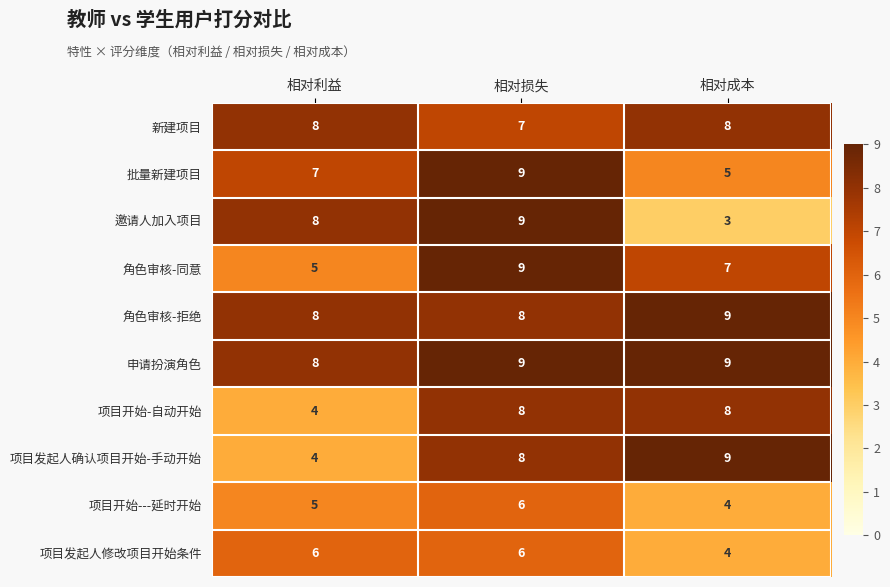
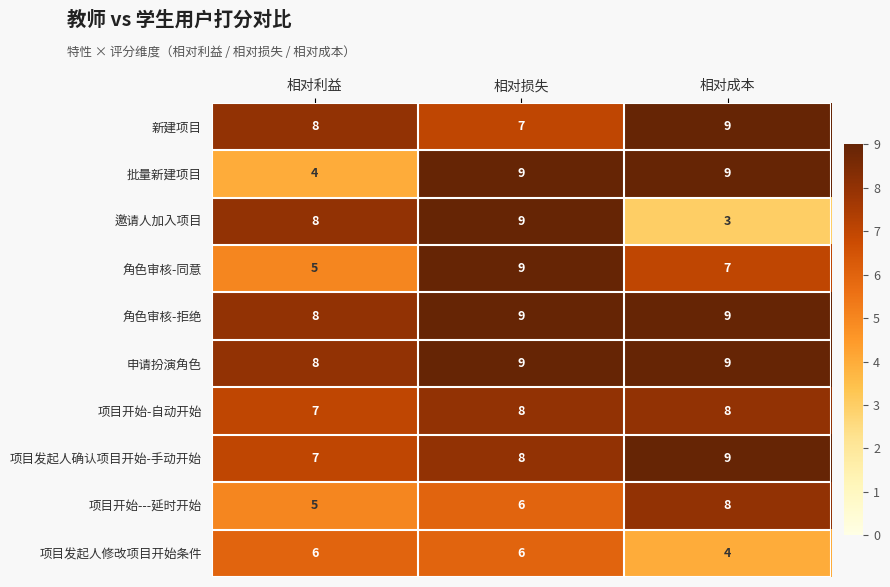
  {
    "新建项目": {
      "相对利益": 8,
      "相对损失": 7,
-     "相对成本": 8
+     "相对成本": 9
    },
    "批量新建项目": {
-     "相对利益": 7,
+     "相对利益": 4,
      "相对损失": 9,
-     "相对成本": 5
+     "相对成本": 9
    },
    "邀请人加入项目": {
      "相对利益": 8,
      "相对损失": 9,
      "相对成本": 3
    },
    "角色审核-同意": {
      "相对利益": 5,
      "相对损失": 9,
      "相对成本": 7
    },
    "角色审核-拒绝": {
      "相对利益": 8,
-     "相对损失": 8,
+     "相对损失": 9,
      "相对成本": 9
    },
    "申请扮演角色": {
      "相对利益": 8,
      "相对损失": 9,
      "相对成本": 9
    },
    "项目开始-自动开始": {
-     "相对利益": 4,
+     "相对利益": 7,
      "相对损失": 8,
      "相对成本": 8
    },
    "项目发起人确认项目开始-手动开始": {
-     "相对利益": 4,
+     "相对利益": 7,
      "相对损失": 8,
      "相对成本": 9
    },
    "项目开始---延时开始": {
      "相对利益": 5,
      "相对损失": 6,
-     "相对成本": 4
+     "相对成本": 8
    },
    "项目发起人修改项目开始条件": {
      "相对利益": 6,
      "相对损失": 6,
      "相对成本": 4
    }
  }
